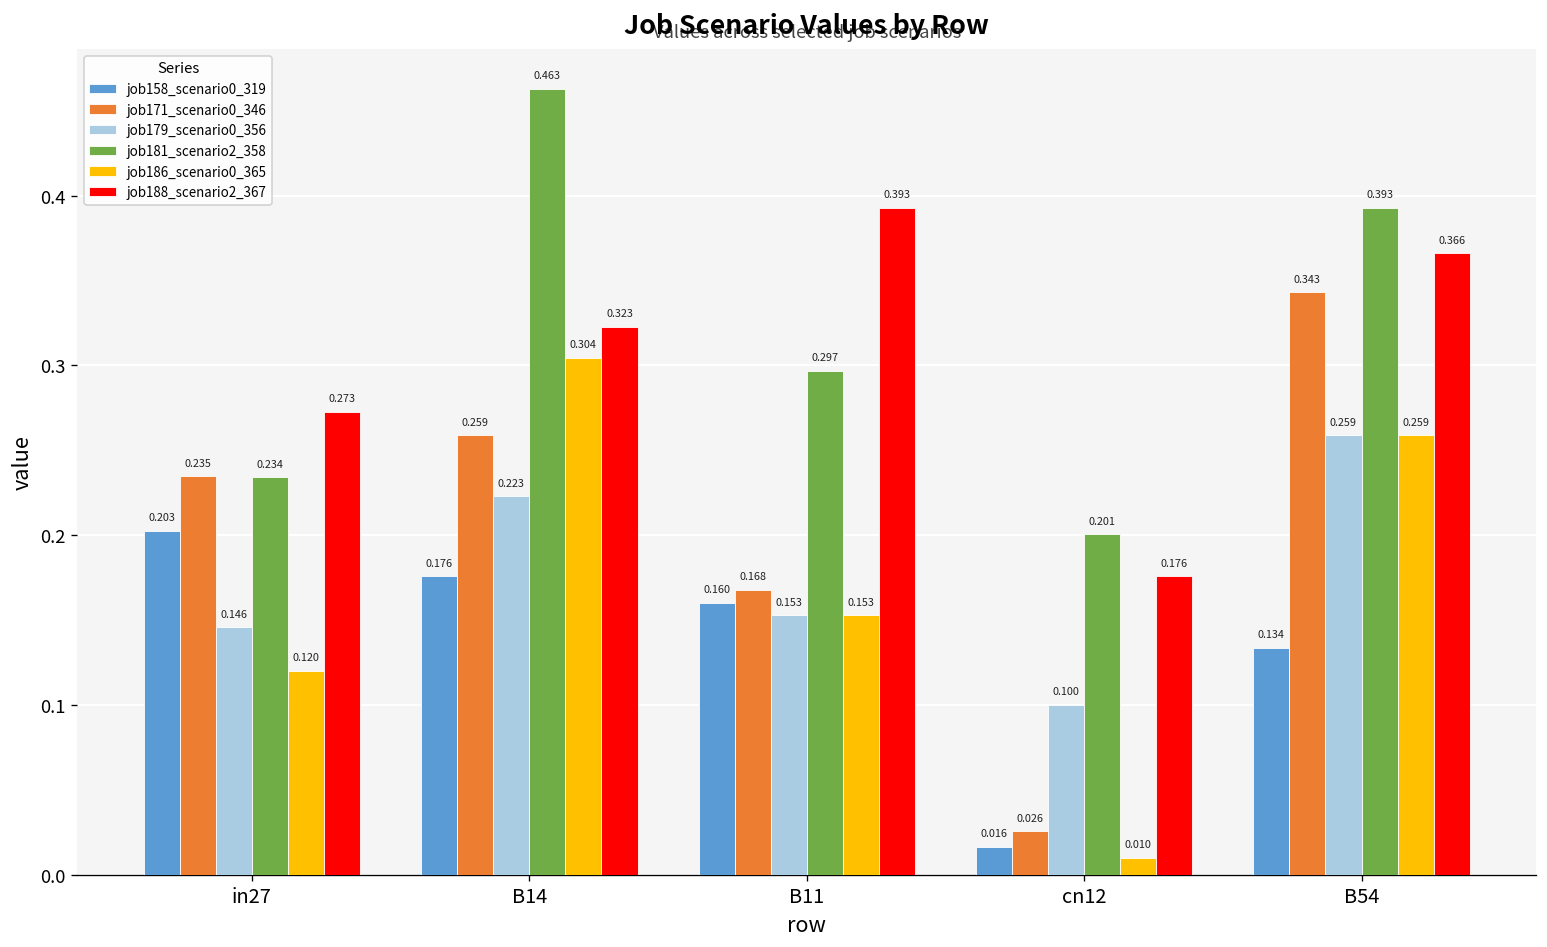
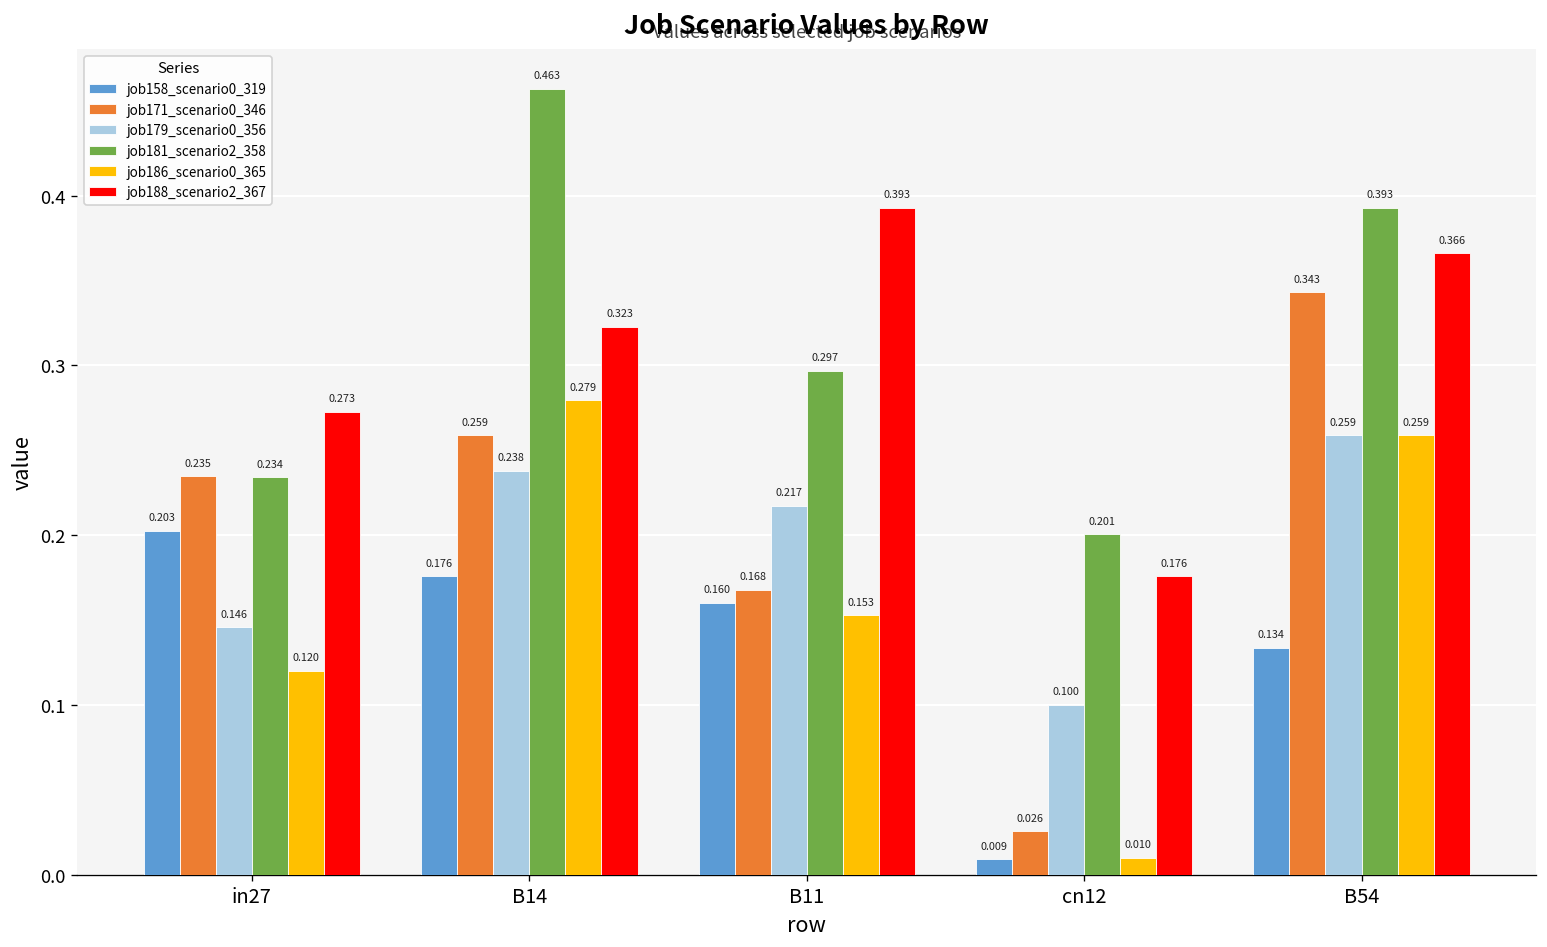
  {
    "job158_scenario0_319": {
      "in27": 0.203,
      "B14": 0.176,
      "B11": 0.160,
-     "cn12": 0.016,
+     "cn12": 0.009,
      "B54": 0.134
    },
    "job171_scenario0_346": {
      "in27": 0.235,
      "B14": 0.259,
      "B11": 0.168,
      "cn12": 0.026,
      "B54": 0.343
    },
    "job179_scenario0_356": {
      "in27": 0.146,
-     "B14": 0.223,
-     "B11": 0.153,
+     "B14": 0.238,
+     "B11": 0.217,
      "cn12": 0.100,
      "B54": 0.259
    },
    "job181_scenario2_358": {
      "in27": 0.234,
      "B14": 0.463,
      "B11": 0.297,
      "cn12": 0.201,
      "B54": 0.393
    },
    "job186_scenario0_365": {
      "in27": 0.120,
-     "B14": 0.304,
+     "B14": 0.279,
      "B11": 0.153,
      "cn12": 0.010,
      "B54": 0.259
    },
    "job188_scenario2_367": {
      "in27": 0.273,
      "B14": 0.323,
      "B11": 0.393,
      "cn12": 0.176,
      "B54": 0.366
    }
  }
